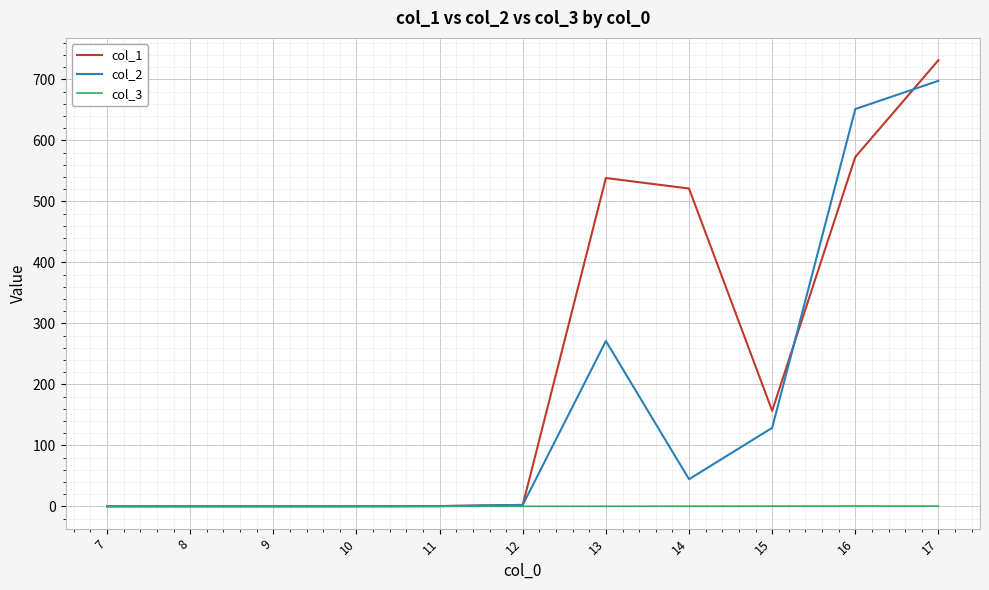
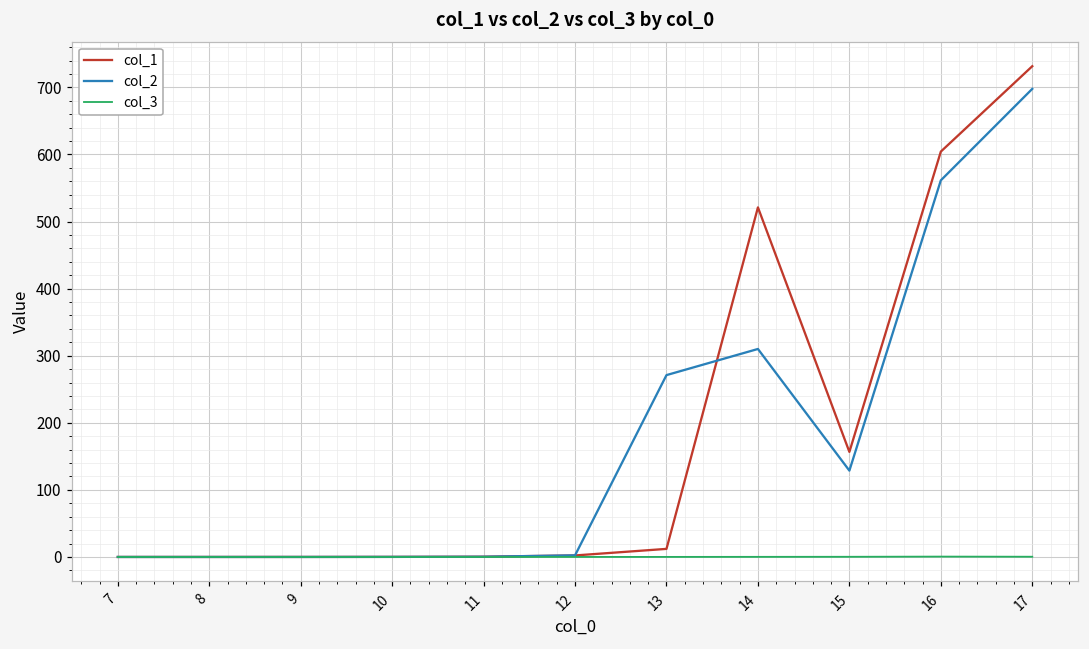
  {
    "col_1": {
-     "13": 540,
+     "13": 10,
      "14": 520,
      "15": 160,
-     "16": 570,
+     "16": 600,
      "17": 730
    },
    "col_2": {
      "13": 270,
-     "14": 40,
+     "14": 310,
      "15": 130,
-     "16": 650,
+     "16": 560,
      "17": 700
    },
    "col_3": {
      "13": 0,
      "14": 0,
      "15": 0,
      "16": 0,
      "17": 0
    }
  }
